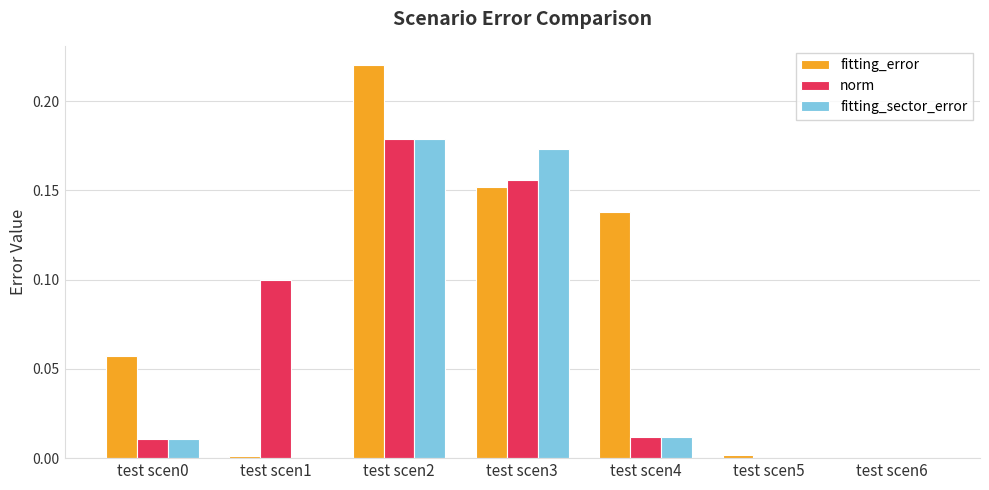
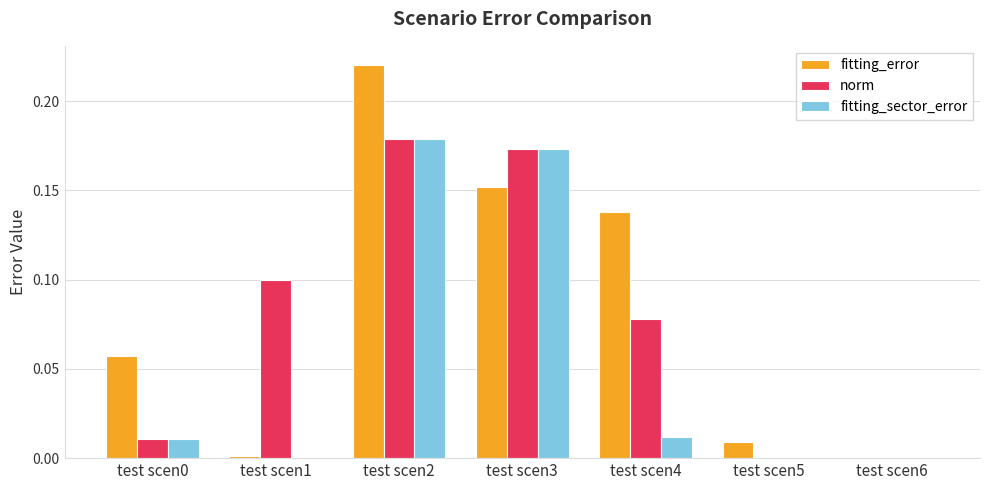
  {
    "fitting_error": {
      "test scen0": 0.057,
      "test scen2": 0.220,
      "test scen3": 0.152,
      "test scen4": 0.138,
-     "test scen5": 0.002,
+     "test scen5": 0.009,
      "test scen6": 0.000
    },
    "norm": {
      "test scen0": 0.011,
      "test scen1": 0.100,
      "test scen2": 0.179,
-     "test scen3": 0.156,
-     "test scen4": 0.012,
+     "test scen3": 0.173,
+     "test scen4": 0.078,
      "test scen5": 0.000,
      "test scen6": 0.000
    },
    "fitting_sector_error": {
      "test scen0": 0.011,
      "test scen1": 0.000,
      "test scen2": 0.179,
      "test scen3": 0.173,
      "test scen4": 0.012,
      "test scen5": 0.000,
      "test scen6": 0.000
    }
  }
